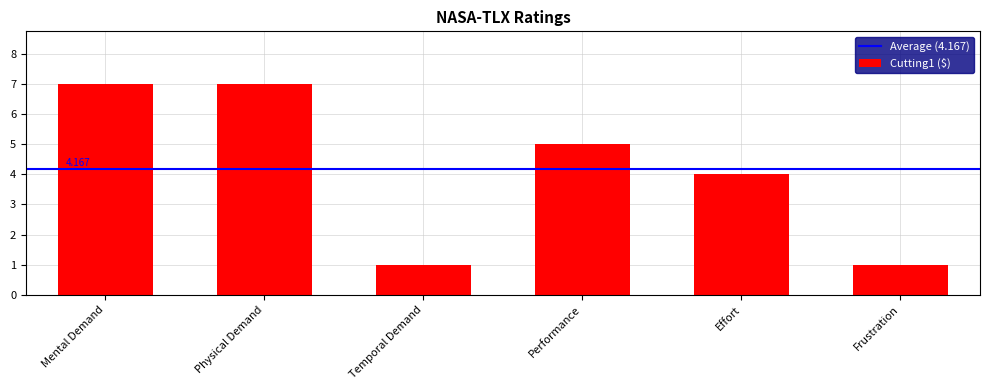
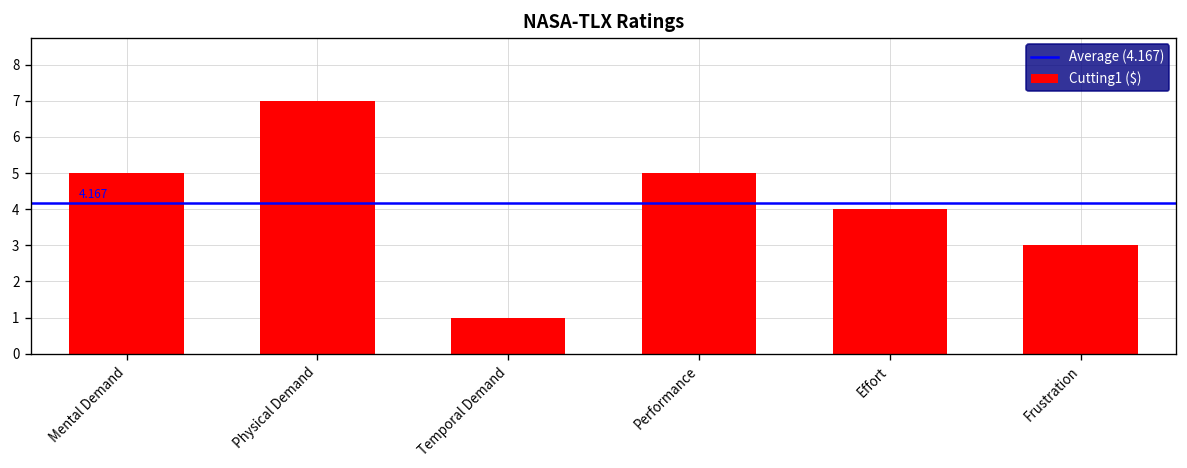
  {
-   "Mental Demand": 7,
+   "Mental Demand": 5,
    "Physical Demand": 7,
    "Temporal Demand": 1,
    "Performance": 5,
    "Effort": 4,
-   "Frustration": 1
+   "Frustration": 3
  }
